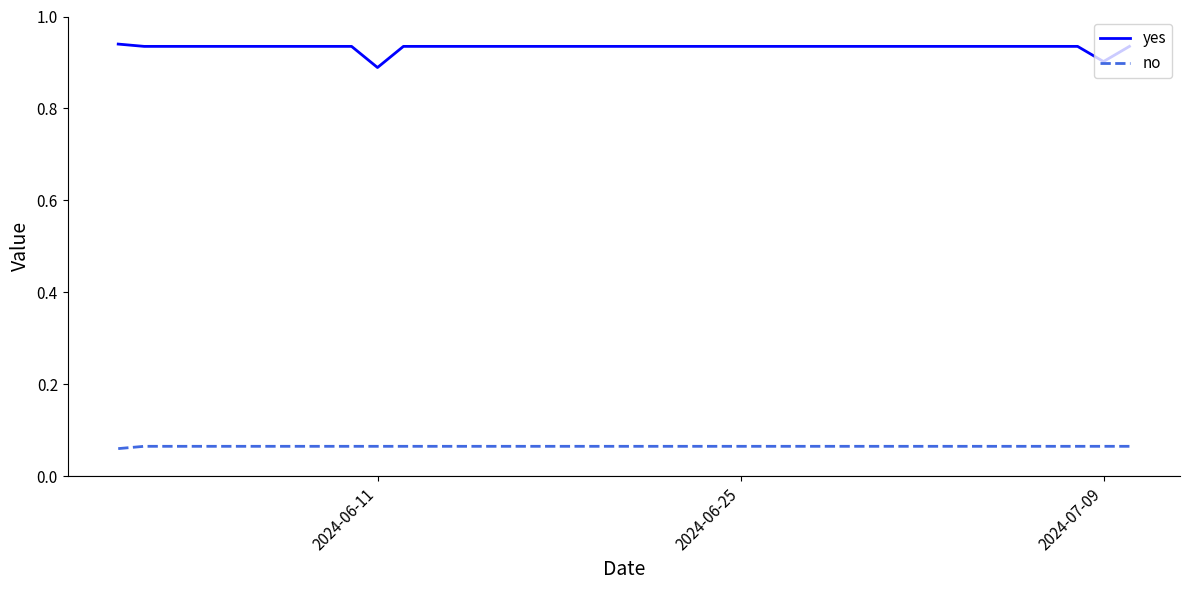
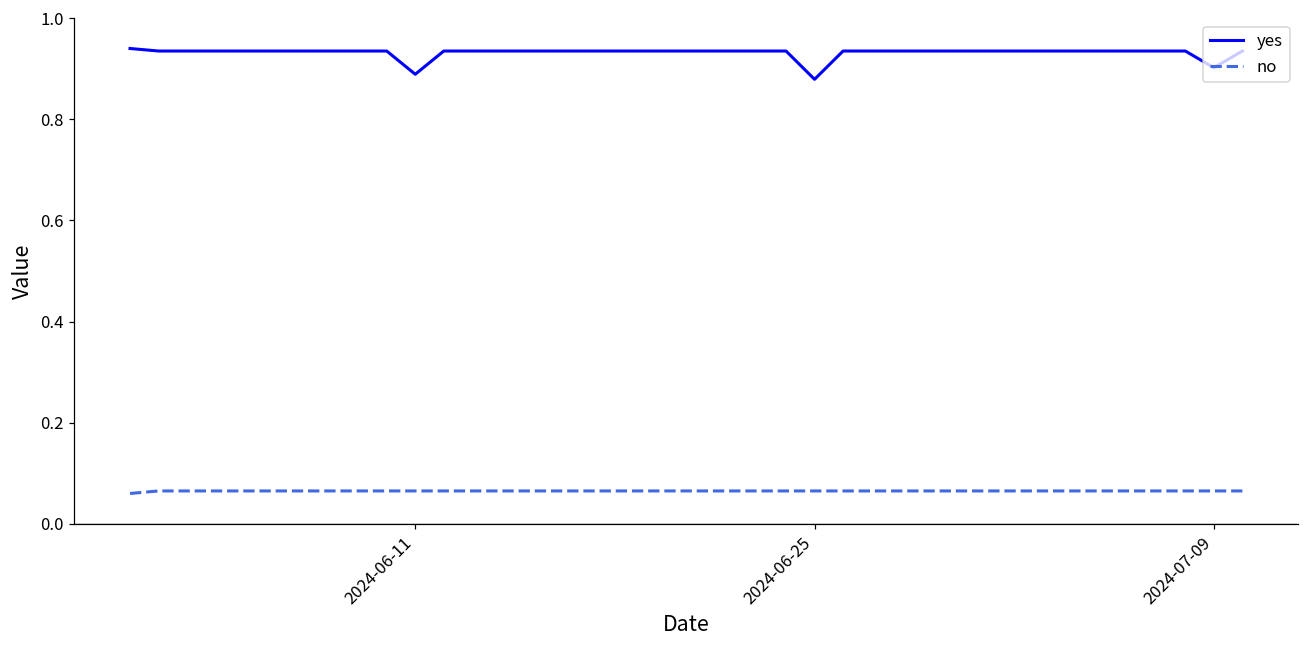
  {
    "yes": {
      "2024-06-11": 0.89,
-     "2024-06-25": 0.94
+     "2024-06-25": 0.88
    },
    "no": {
      "2024-06-11": 0.07,
      "2024-06-25": 0.07,
      "2024-07-09": 0.07
    }
  }
